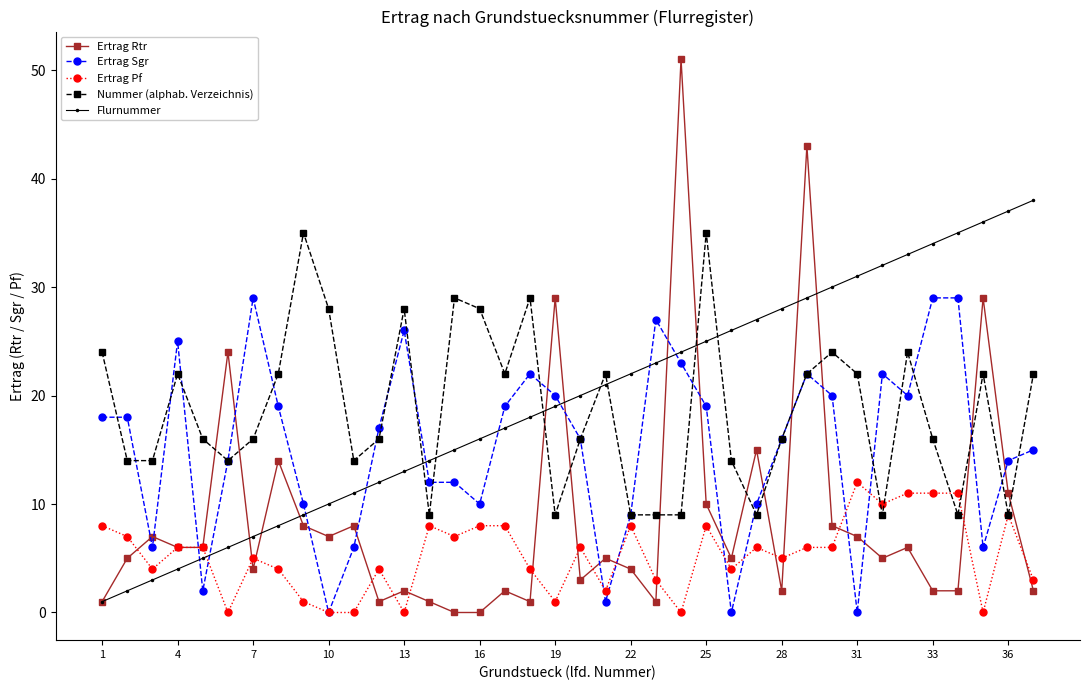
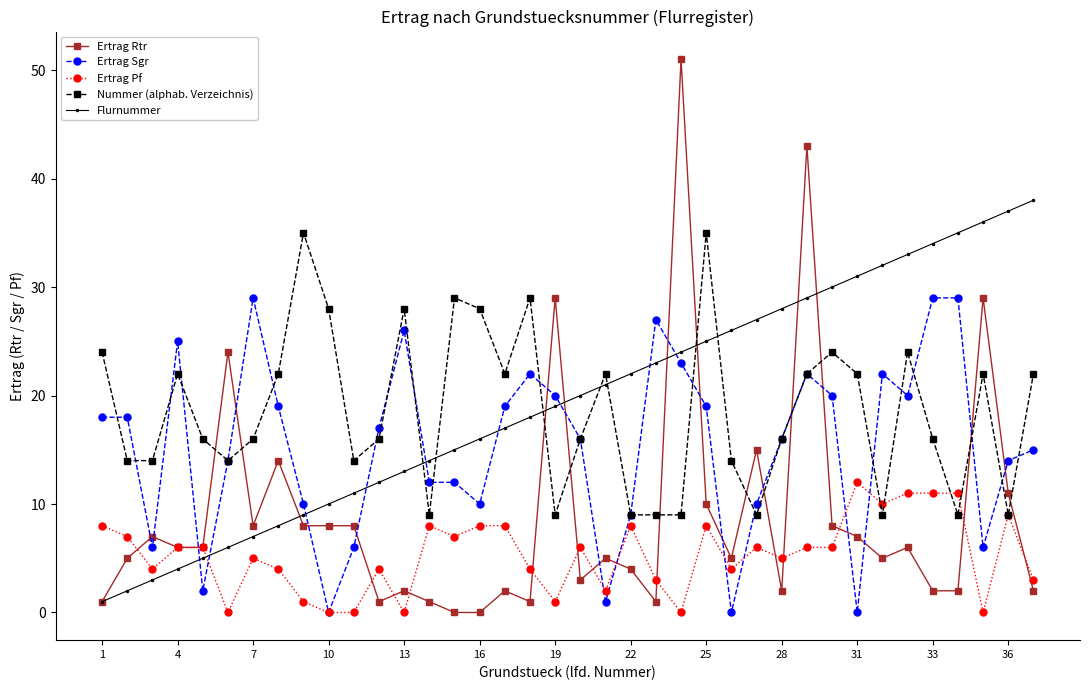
  {
    "Ertrag Rtr": {
-     "7": 4,
-     "10": 7,
+     "7": 8,
+     "10": 8,
      "13": 2,
      "16": 0,
      "19": 29,
      "22": 4,
      "25": 10,
      "28": 2,
      "31": 7,
      "33": 2,
      "36": 11
    },
    "Ertrag Sgr": {
      "1": 18,
      "4": 25,
      "7": 29,
      "13": 26,
      "16": 10,
      "19": 20,
      "25": 19,
      "31": 0,
      "33": 29,
      "36": 14
    },
    "Ertrag Pf": {
      "1": 8,
      "7": 5,
      "13": 0,
      "16": 8,
      "19": 1,
      "22": 8,
      "25": 8,
      "28": 5,
      "31": 12,
      "33": 11
    }
  }
